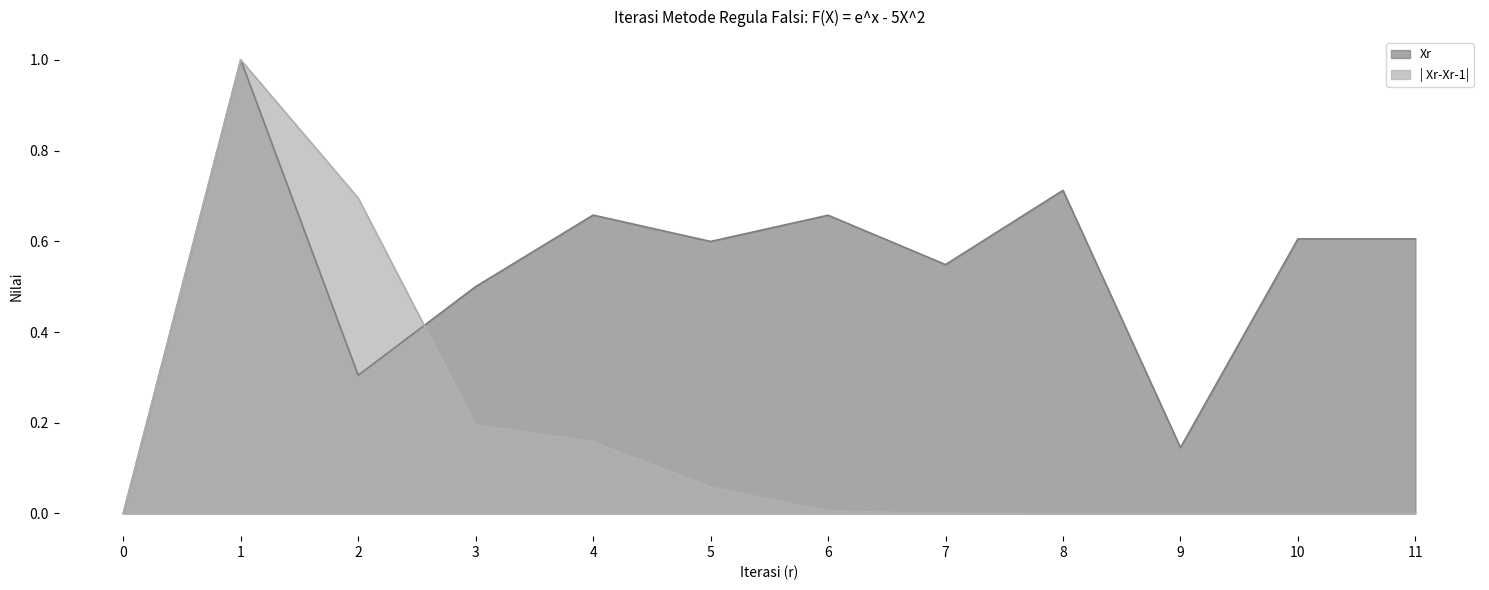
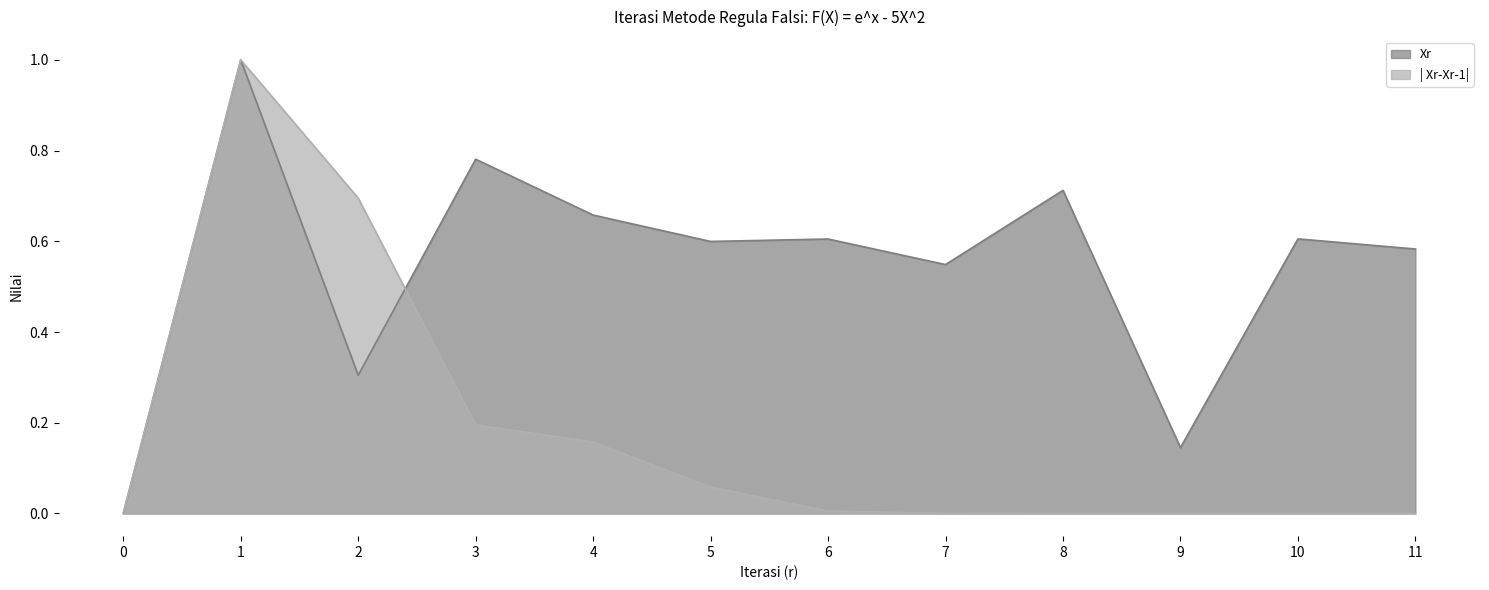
  {
    "Xr": {
      "2": 0.30,
-     "3": 0.50,
+     "3": 0.78,
      "4": 0.66,
      "5": 0.60,
-     "6": 0.66,
+     "6": 0.60,
      "7": 0.55,
      "8": 0.71,
      "9": 0.15,
      "10": 0.61,
-     "11": 0.61
+     "11": 0.58
    },
    "| Xr-Xr-1|": {
      "2": 0.70,
      "3": 0.20,
      "4": 0.16,
      "5": 0.06,
      "6": 0.01,
      "7": 0.00,
      "8": 0.00,
      "9": 0.00,
      "10": 0.00,
      "11": 0.00
    }
  }
